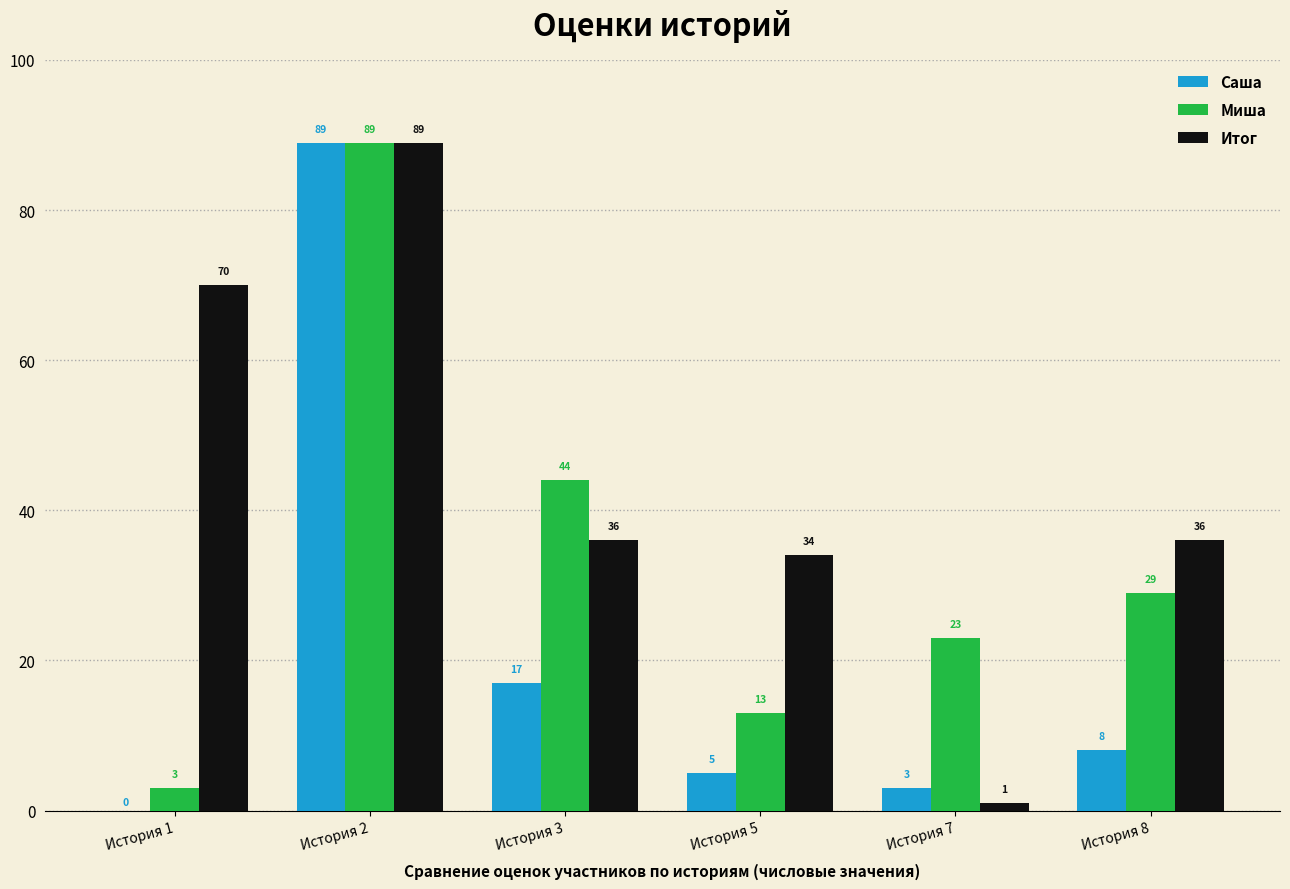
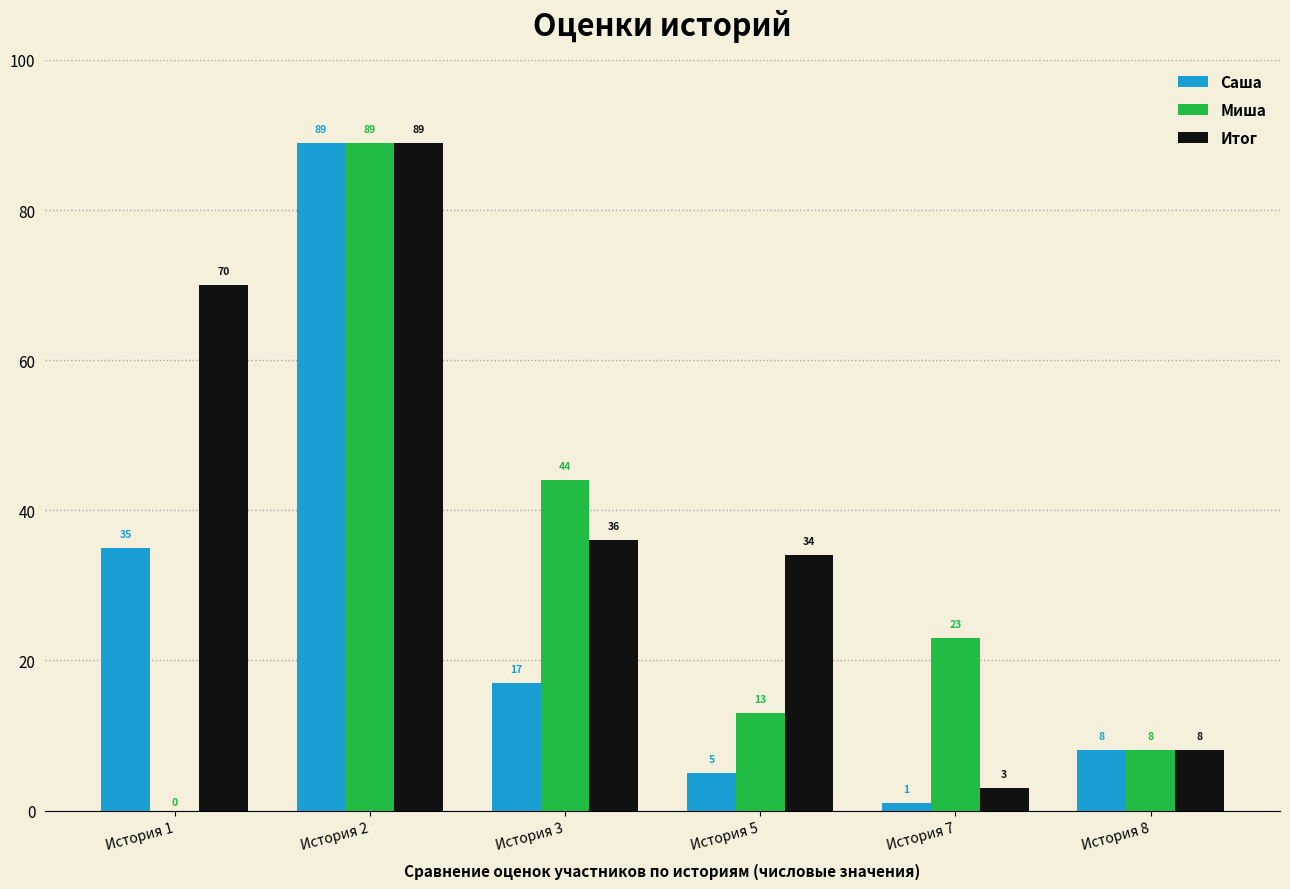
  {
    "Саша": {
-     "История 1": 0,
+     "История 1": 35,
      "История 2": 89,
      "История 3": 17,
      "История 5": 5,
-     "История 7": 3,
+     "История 7": 1,
      "История 8": 8
    },
    "Миша": {
-     "История 1": 3,
+     "История 1": 0,
      "История 2": 89,
      "История 3": 44,
      "История 5": 13,
      "История 7": 23,
-     "История 8": 29
+     "История 8": 8
    },
    "Итог": {
      "История 1": 70,
      "История 2": 89,
      "История 3": 36,
      "История 5": 34,
-     "История 7": 1,
-     "История 8": 36
+     "История 7": 3,
+     "История 8": 8
    }
  }
